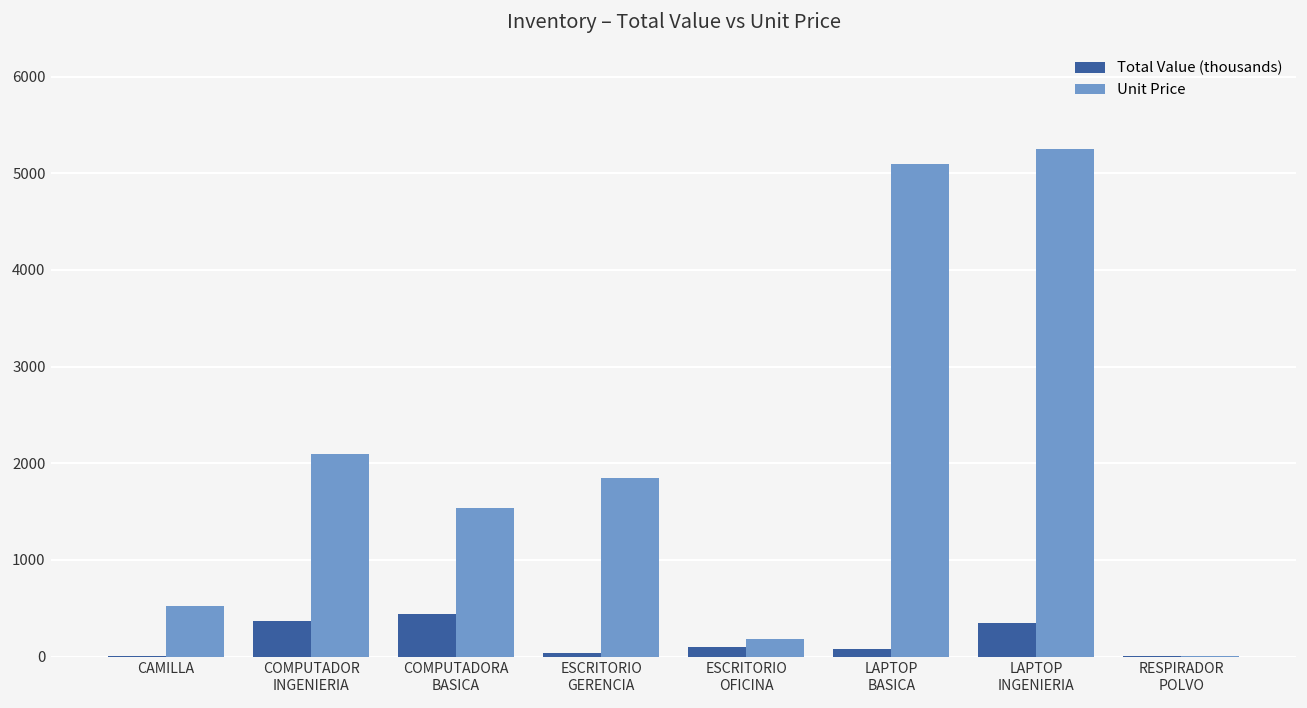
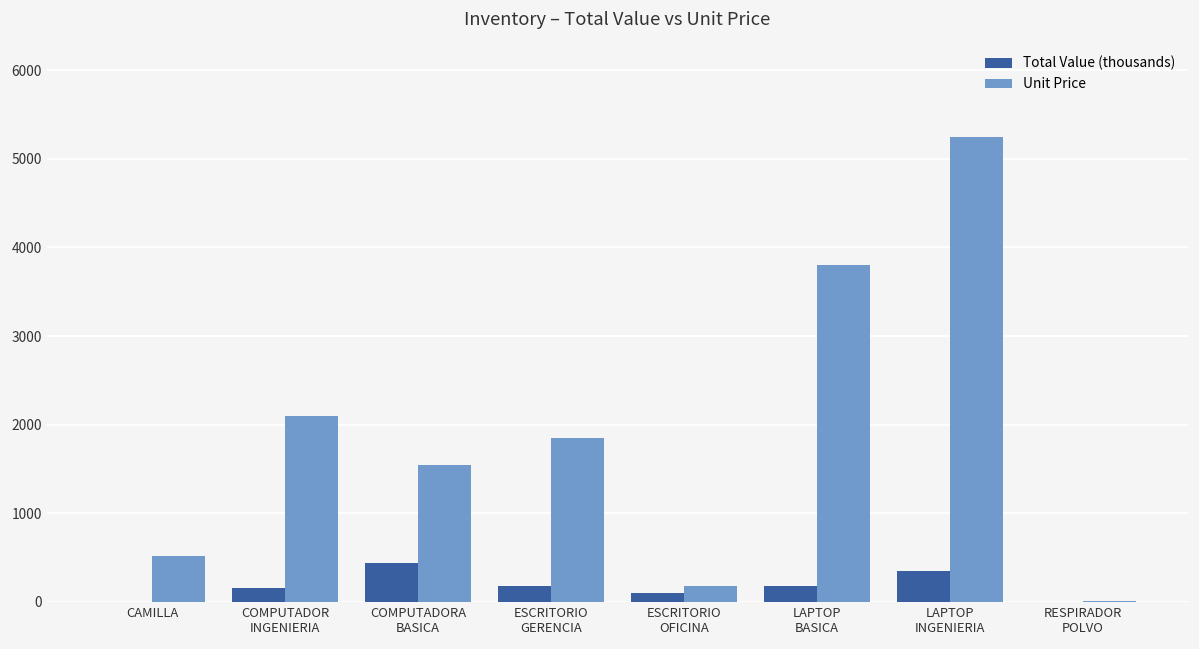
  {
    "Total Value (thousands)": {
-     "COMPUTADOR INGENIERIA": 400,
+     "COMPUTADOR INGENIERIA": 200,
      "COMPUTADORA BASICA": 400,
-     "ESCRITORIO GERENCIA": 0,
+     "ESCRITORIO GERENCIA": 200,
      "ESCRITORIO OFICINA": 100,
-     "LAPTOP BASICA": 100,
+     "LAPTOP BASICA": 200,
      "LAPTOP INGENIERIA": 300
    },
    "Unit Price": {
      "CAMILLA": 500,
      "COMPUTADOR INGENIERIA": 2100,
      "COMPUTADORA BASICA": 1500,
      "ESCRITORIO GERENCIA": 1900,
      "ESCRITORIO OFICINA": 200,
-     "LAPTOP BASICA": 5100,
+     "LAPTOP BASICA": 3800,
      "LAPTOP INGENIERIA": 5300
    }
  }
